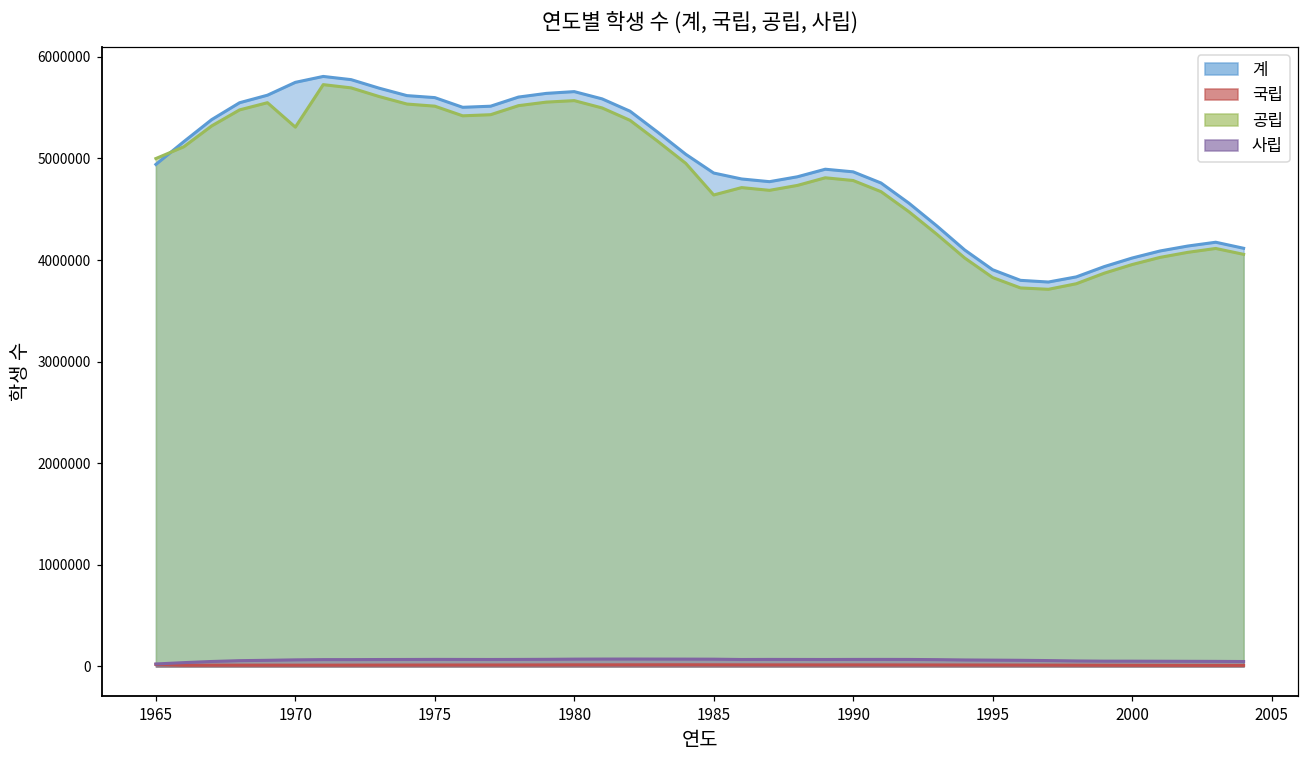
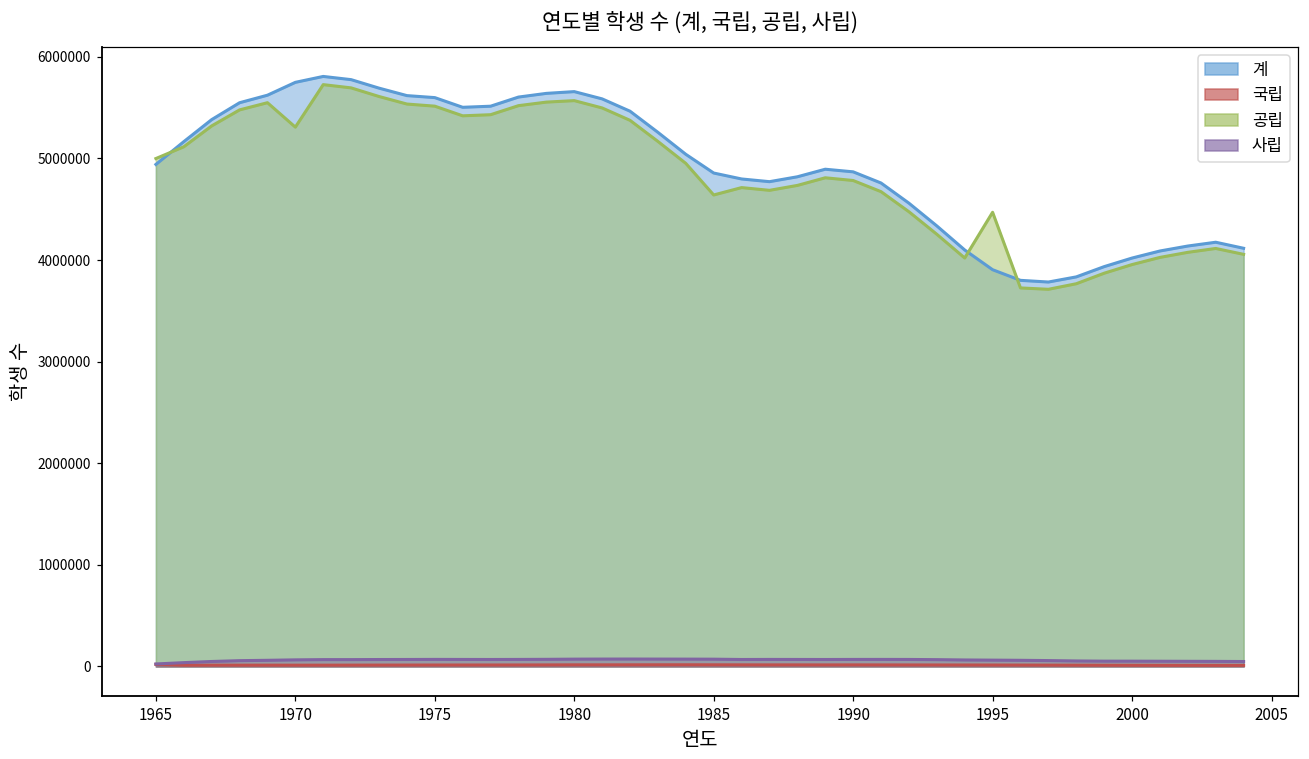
  {
    "국립": {
      "1970": 0,
      "1975": 0,
      "1980": 0,
      "1985": 0,
      "1990": 0,
      "1995": 0,
      "2000": 0
    },
    "공립": {
      "1965": 5000000,
      "1970": 5300000,
      "1975": 5500000,
      "1980": 5600000,
      "1985": 4600000,
      "1990": 4800000,
-     "1995": 3800000,
+     "1995": 4500000,
      "2000": 4000000
    }
  }
